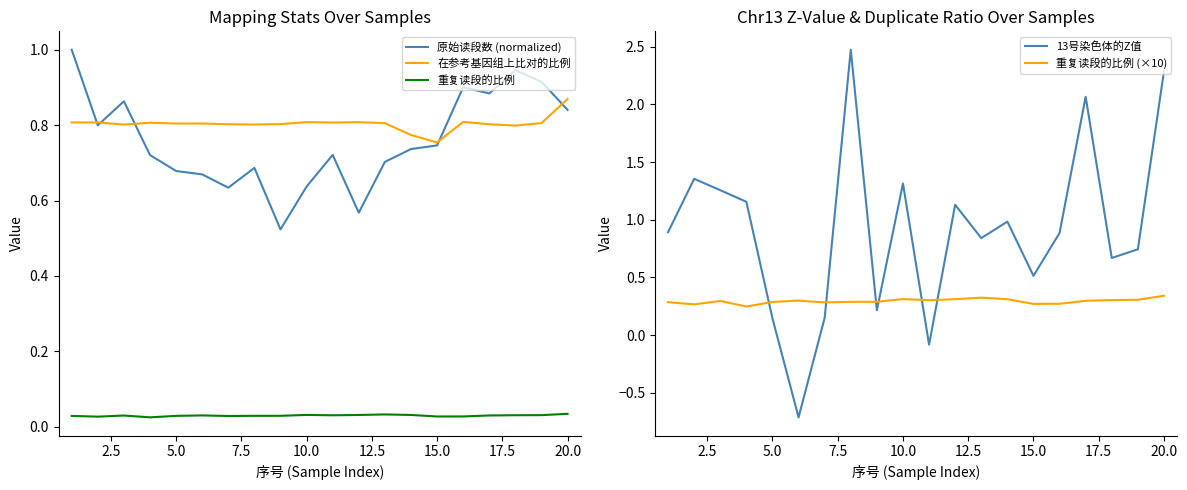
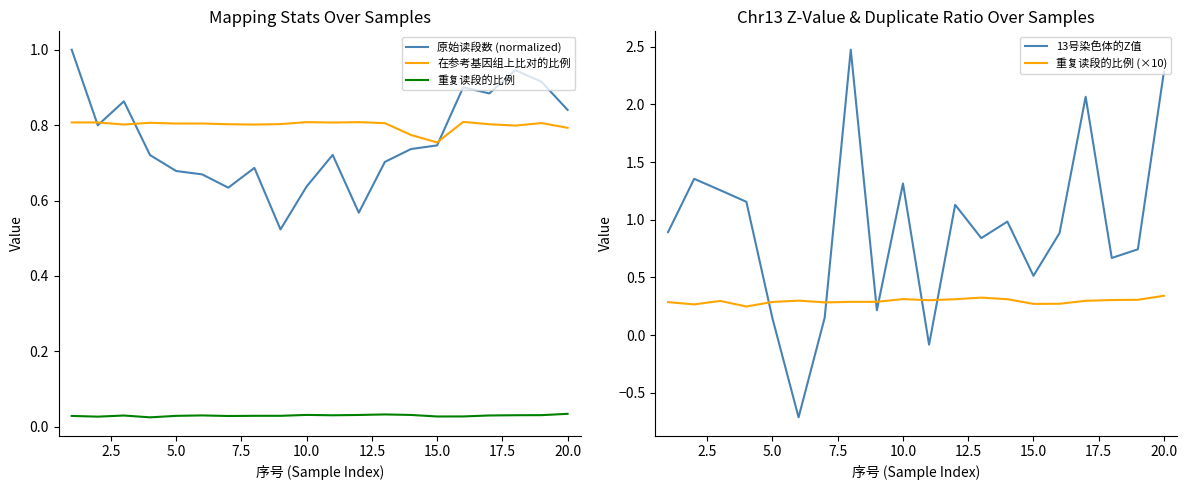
  {
    "Mapping Stats Over Samples": {
      "原始读段数 (normalized)": {
        "5.0": 0.68,
        "10.0": 0.64,
        "15.0": 0.75,
        "20.0": 0.84
      },
      "在参考基因组上比对的比例": {
        "5.0": 0.80,
        "10.0": 0.81,
        "15.0": 0.75,
-       "20.0": 0.87
+       "20.0": 0.79
      },
      "重复读段的比例": {
        "5.0": 0.03,
        "10.0": 0.03,
        "15.0": 0.03,
        "20.0": 0.03
      }
    },
    "Chr13 Z-Value & Duplicate Ratio Over Samples": {
      "13号染色体的Z值": {
        "5.0": 0.15,
        "10.0": 1.31,
        "15.0": 0.51
      },
      "重复读段的比例 (×10)": {
        "5.0": 0.29,
        "10.0": 0.31,
        "15.0": 0.27,
        "20.0": 0.34
      }
    }
  }
